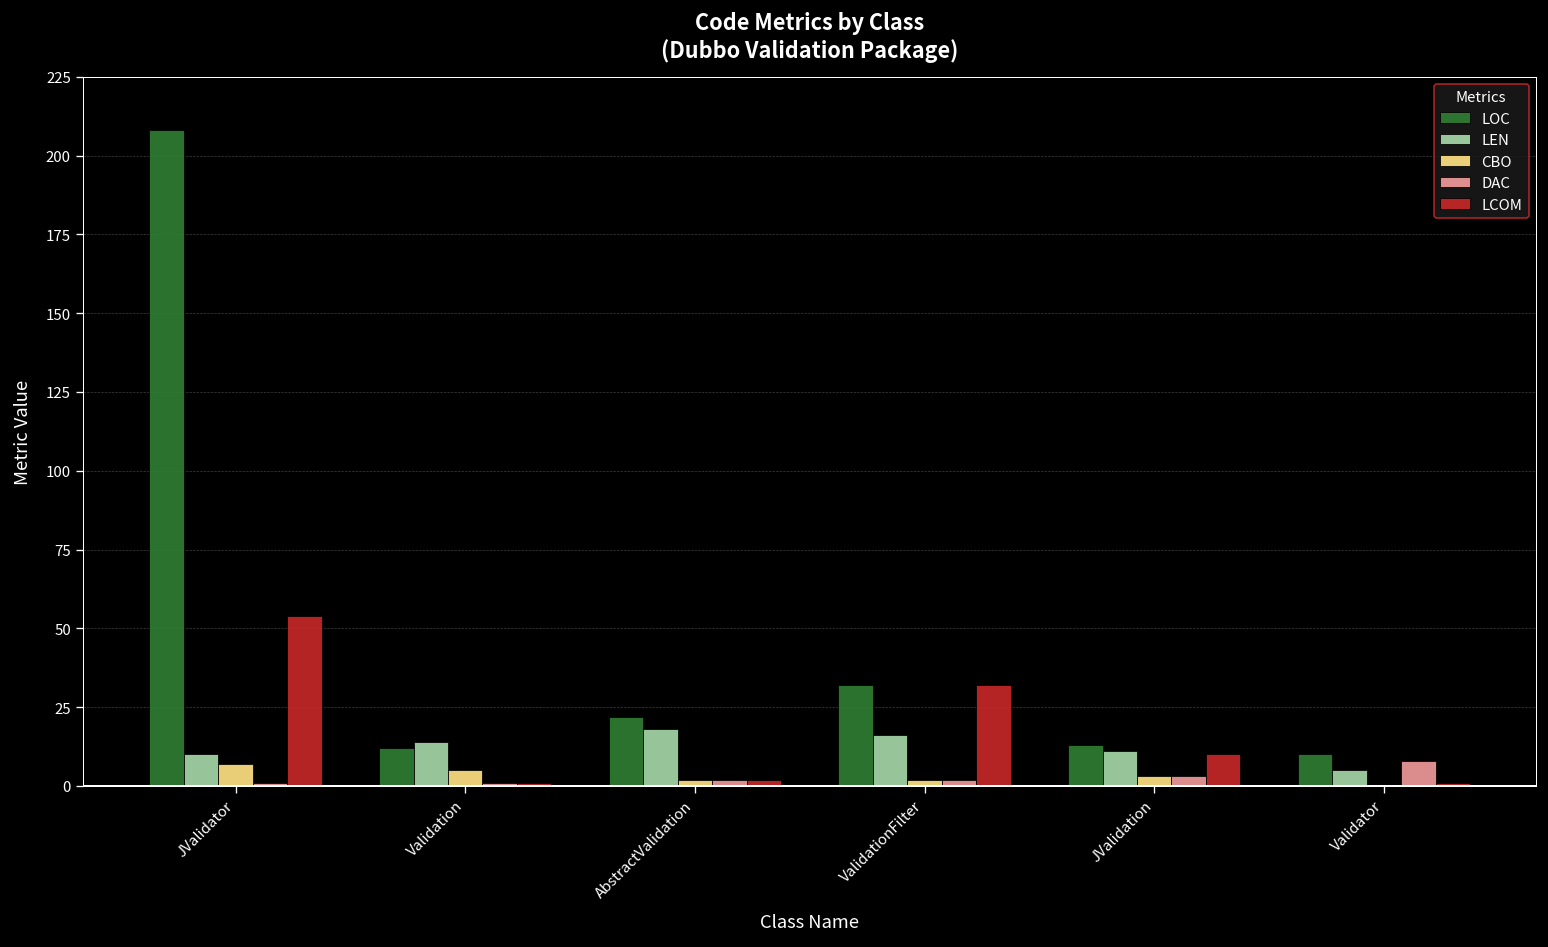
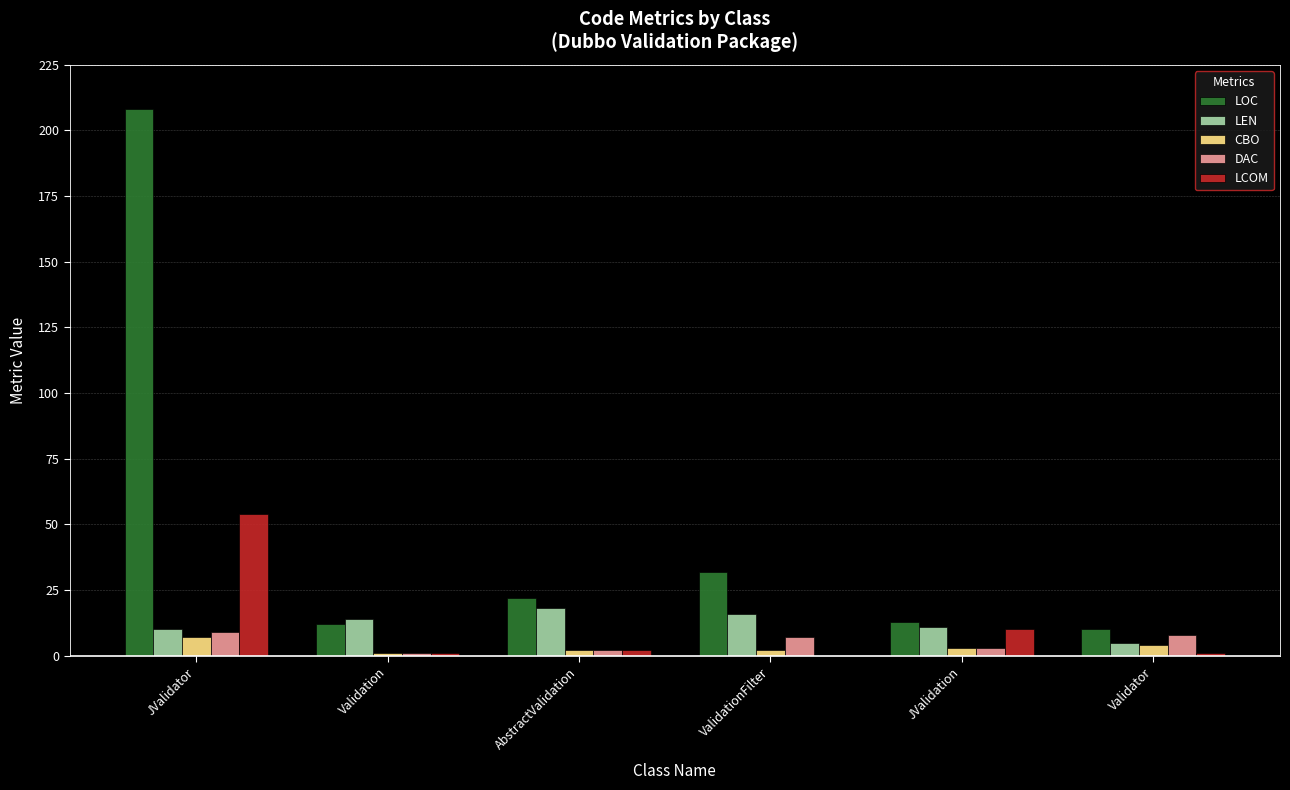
  {
    "LOC": {
      "JValidator": 208,
      "Validation": 12,
      "AbstractValidation": 22,
      "ValidationFilter": 32,
      "JValidation": 13,
      "Validator": 10
    },
    "LEN": {
      "JValidator": 10,
      "Validation": 14,
      "AbstractValidation": 18,
      "ValidationFilter": 16,
      "JValidation": 11,
      "Validator": 5
    },
    "CBO": {
      "JValidator": 7,
-     "Validation": 5,
+     "Validation": 1,
      "AbstractValidation": 2,
      "ValidationFilter": 2,
      "JValidation": 3,
-     "Validator": 0
+     "Validator": 4
    },
    "DAC": {
-     "JValidator": 1,
+     "JValidator": 9,
      "Validation": 1,
      "AbstractValidation": 2,
-     "ValidationFilter": 2,
+     "ValidationFilter": 7,
      "JValidation": 3,
      "Validator": 8
    },
    "LCOM": {
      "JValidator": 54,
      "Validation": 1,
      "AbstractValidation": 2,
-     "ValidationFilter": 32,
+     "ValidationFilter": 0,
      "JValidation": 10,
      "Validator": 1
    }
  }
